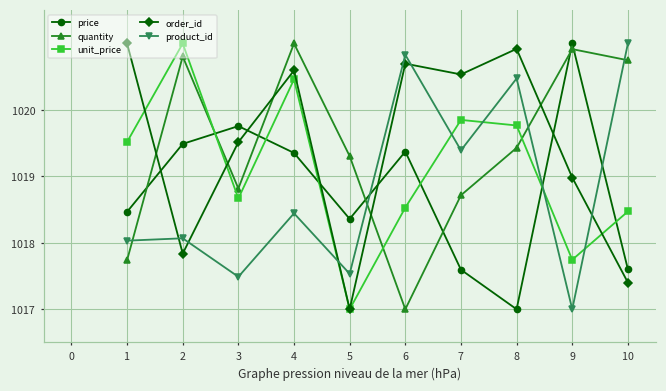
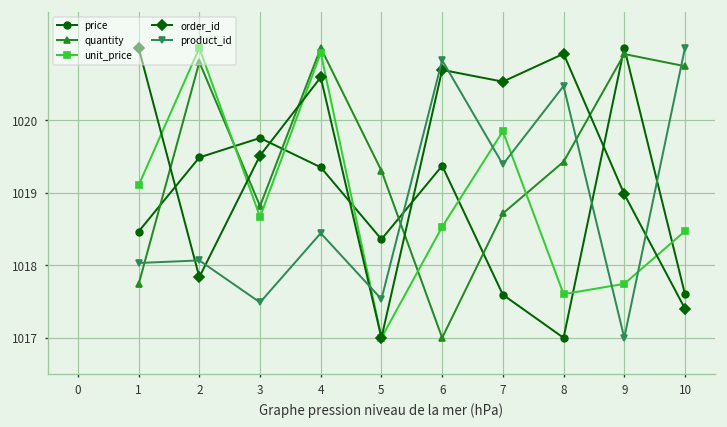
  {
    "unit_price": {
-     "1": 1019.5,
+     "1": 1019.1,
      "3": 1018.7,
-     "4": 1020.5,
+     "4": 1020.9,
      "6": 1018.5,
      "7": 1019.8,
-     "8": 1019.8,
+     "8": 1017.6,
      "9": 1017.7,
      "10": 1018.5
    }
  }
